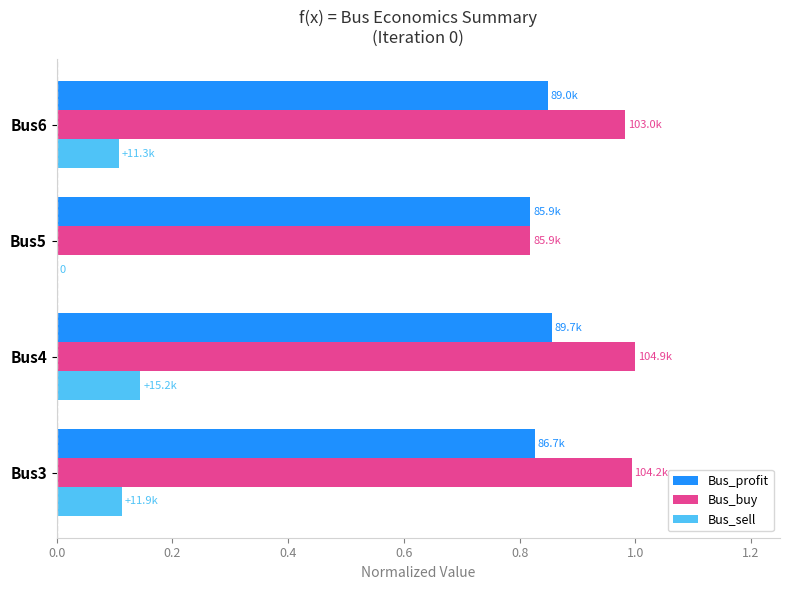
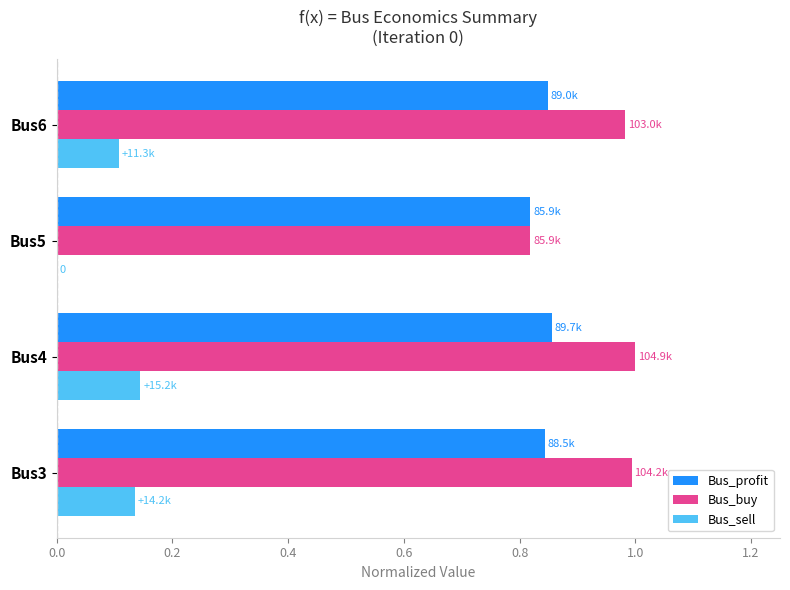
  {
    "Bus_profit": {
-     "Bus3": "86.7k"
+     "Bus3": "88.5k"
    },
    "Bus_sell": {
      "Bus5": "0",
-     "Bus3": "+11.9k"
+     "Bus3": "+14.2k"
    }
  }
